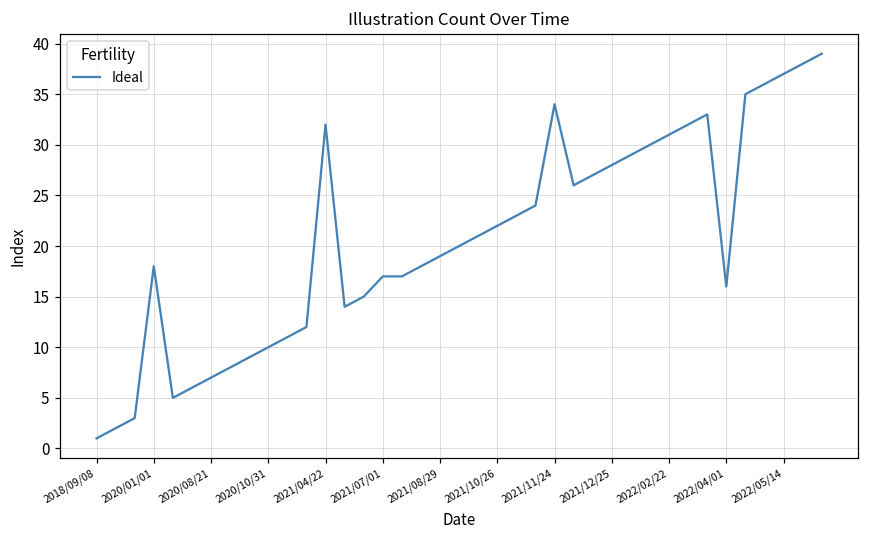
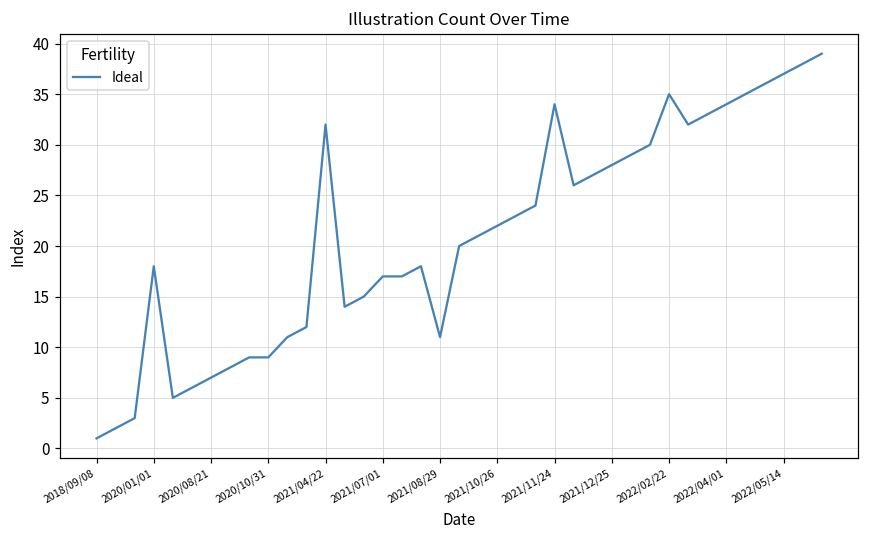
  {
    "2018/09/08": 1,
    "2020/01/01": 18,
    "2020/08/21": 7,
-   "2020/10/31": 10,
+   "2020/10/31": 9,
    "2021/04/22": 32,
    "2021/07/01": 17,
-   "2021/08/29": 19,
+   "2021/08/29": 11,
    "2021/10/26": 22,
    "2021/11/24": 34,
-   "2022/02/22": 31,
-   "2022/04/01": 16,
+   "2022/02/22": 35,
+   "2022/04/01": 34,
    "2022/05/14": 37
  }
